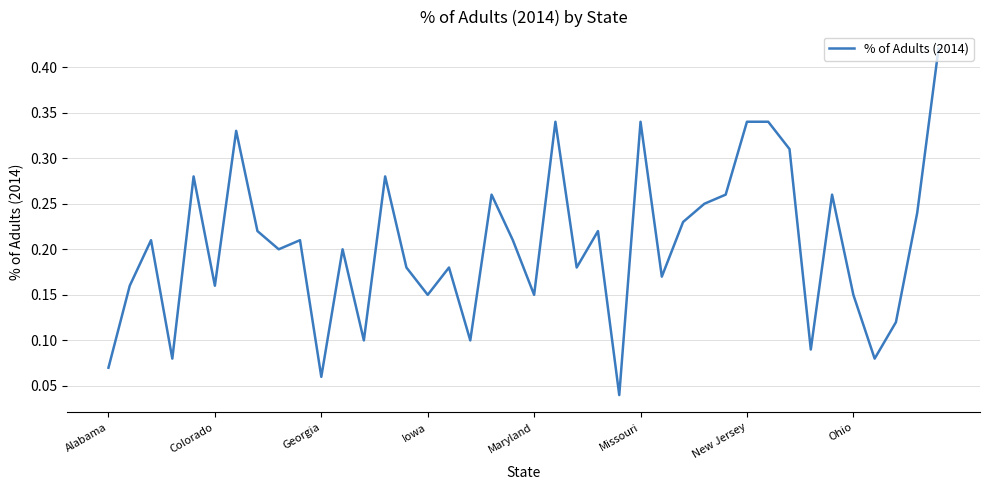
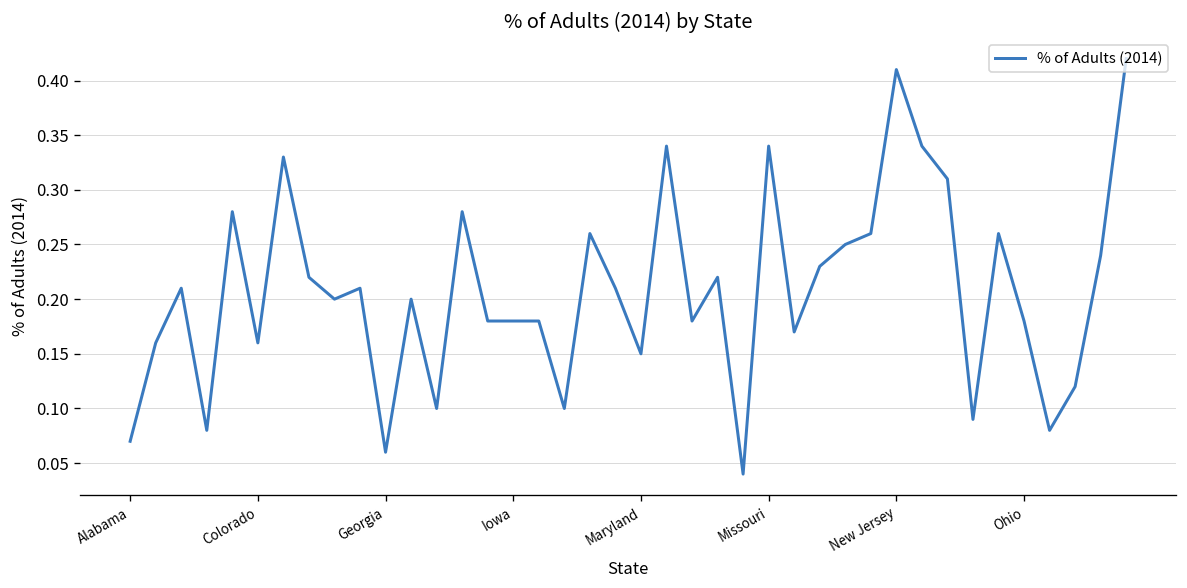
  {
    "Alabama": 0.07,
    "Colorado": 0.16,
    "Georgia": 0.06,
-   "Iowa": 0.15,
+   "Iowa": 0.18,
    "Maryland": 0.15,
    "Missouri": 0.34,
-   "New Jersey": 0.34,
-   "Ohio": 0.15
+   "New Jersey": 0.41,
+   "Ohio": 0.18
  }
